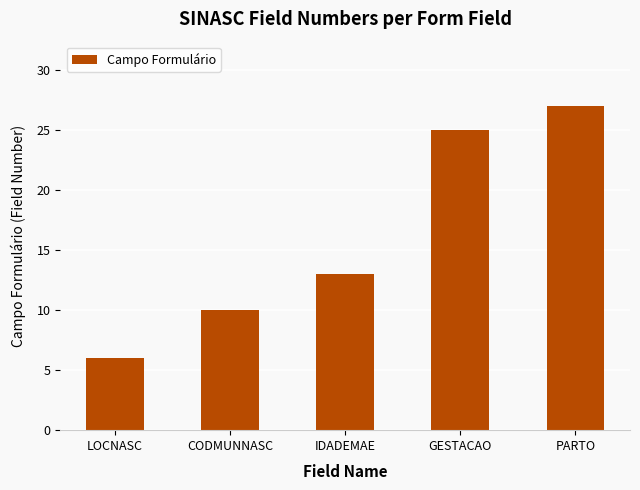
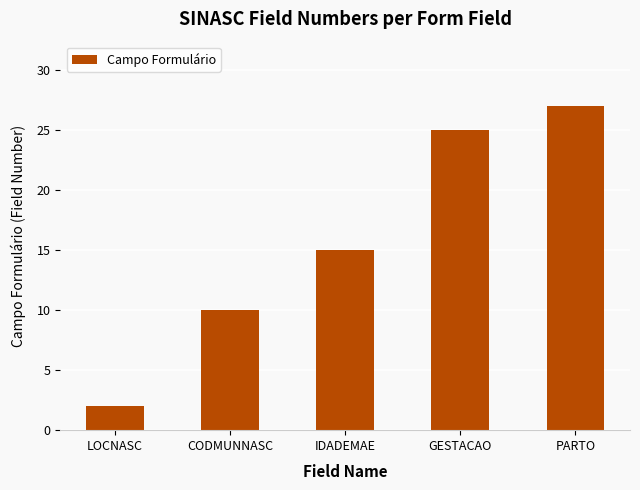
  {
-   "LOCNASC": 6,
+   "LOCNASC": 2,
    "CODMUNNASC": 10,
-   "IDADEMAE": 13,
+   "IDADEMAE": 15,
    "GESTACAO": 25,
    "PARTO": 27
  }
